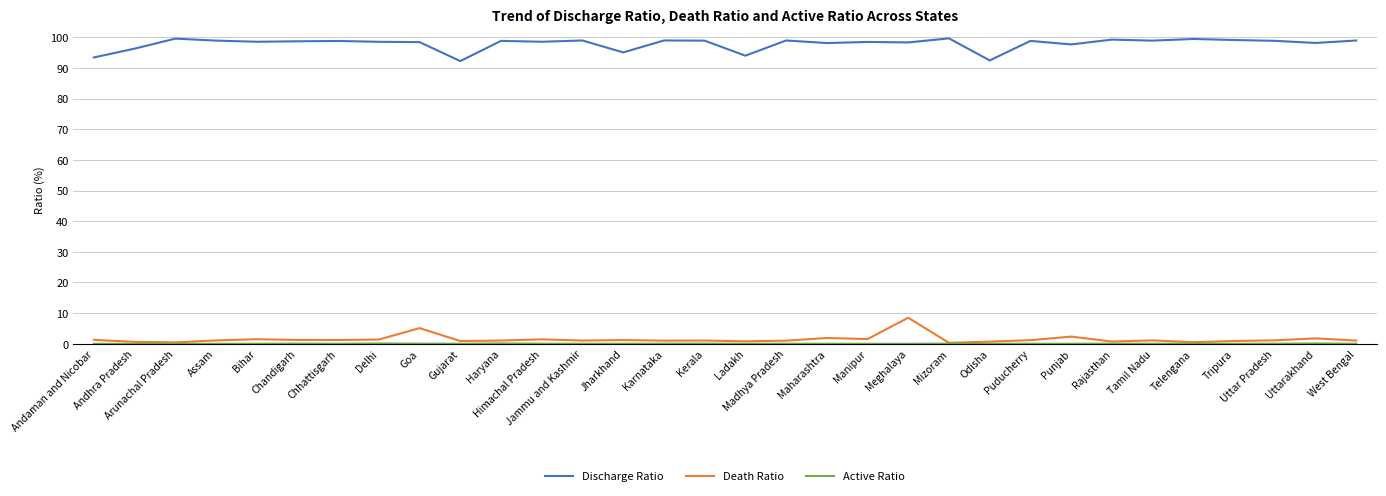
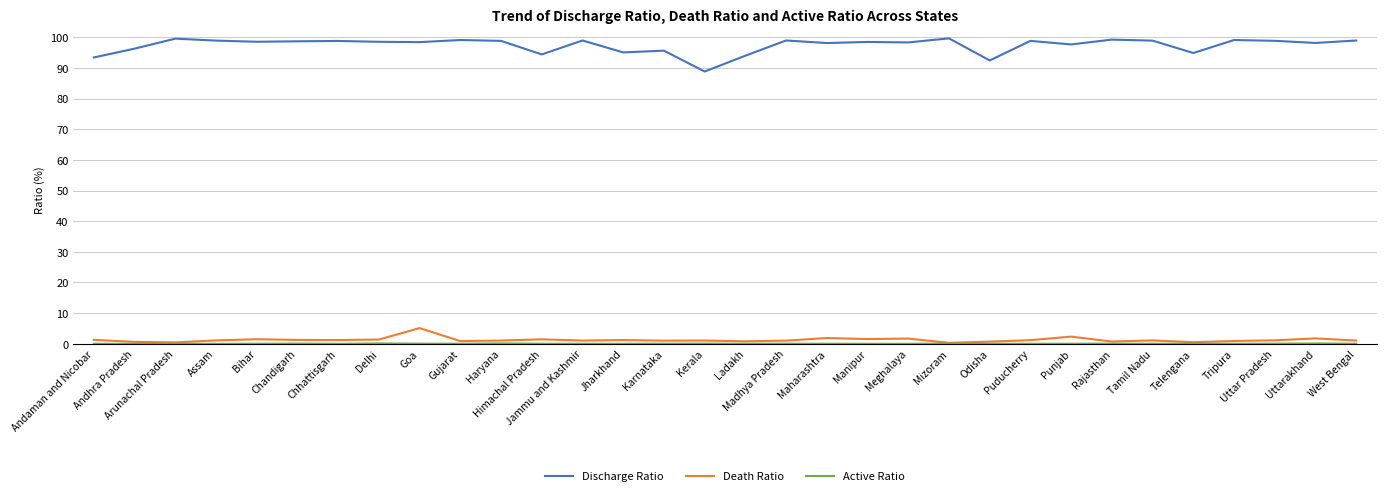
  {
    "Discharge Ratio": {
      "Andaman and Nicobar": 93,
      "Andhra Pradesh": 96,
      "Arunachal Pradesh": 100,
      "Assam": 99,
      "Bihar": 99,
      "Chandigarh": 99,
      "Chhattisgarh": 99,
      "Delhi": 99,
      "Goa": 98,
-     "Gujarat": 92,
+     "Gujarat": 99,
      "Haryana": 99,
-     "Himachal Pradesh": 99,
+     "Himachal Pradesh": 94,
      "Jammu and Kashmir": 99,
      "Jharkhand": 95,
-     "Karnataka": 99,
-     "Kerala": 99,
+     "Karnataka": 96,
+     "Kerala": 89,
      "Ladakh": 94,
      "Madhya Pradesh": 99,
      "Maharashtra": 98,
      "Manipur": 98,
      "Meghalaya": 98,
      "Mizoram": 100,
      "Odisha": 92,
      "Puducherry": 99,
      "Punjab": 98,
      "Rajasthan": 99,
      "Tamil Nadu": 99,
-     "Telengana": 99,
+     "Telengana": 95,
      "Tripura": 99,
      "Uttar Pradesh": 99,
      "Uttarakhand": 98,
      "West Bengal": 99
    },
    "Death Ratio": {
      "Andaman and Nicobar": 1,
      "Assam": 1,
      "Bihar": 1,
      "Chandigarh": 1,
      "Chhattisgarh": 1,
      "Delhi": 1,
      "Goa": 5,
      "Gujarat": 1,
      "Haryana": 1,
      "Himachal Pradesh": 1,
      "Jammu and Kashmir": 1,
      "Jharkhand": 1,
      "Karnataka": 1,
      "Kerala": 1,
      "Madhya Pradesh": 1,
      "Maharashtra": 2,
      "Manipur": 2,
-     "Meghalaya": 9,
+     "Meghalaya": 2,
      "Puducherry": 1,
      "Punjab": 2,
      "Tamil Nadu": 1,
      "Tripura": 1,
      "Uttar Pradesh": 1,
      "Uttarakhand": 2,
      "West Bengal": 1
    },
    "Active Ratio": {
      "Andaman and Nicobar": 0,
      "Assam": 0,
      "Bihar": 0,
      "Chandigarh": 0,
      "Chhattisgarh": 0,
      "Delhi": 0,
      "Goa": 0,
      "Gujarat": 0,
      "Haryana": 0,
      "Himachal Pradesh": 0,
      "Jammu and Kashmir": 0,
      "Jharkhand": 0,
      "Karnataka": 0,
      "Kerala": 0,
      "Madhya Pradesh": 0,
      "Maharashtra": 0,
      "Manipur": 0,
      "Meghalaya": 0,
      "Puducherry": 0,
      "Punjab": 0,
      "Tamil Nadu": 0,
      "Tripura": 0,
      "Uttar Pradesh": 0,
      "Uttarakhand": 0,
      "West Bengal": 0
    }
  }
